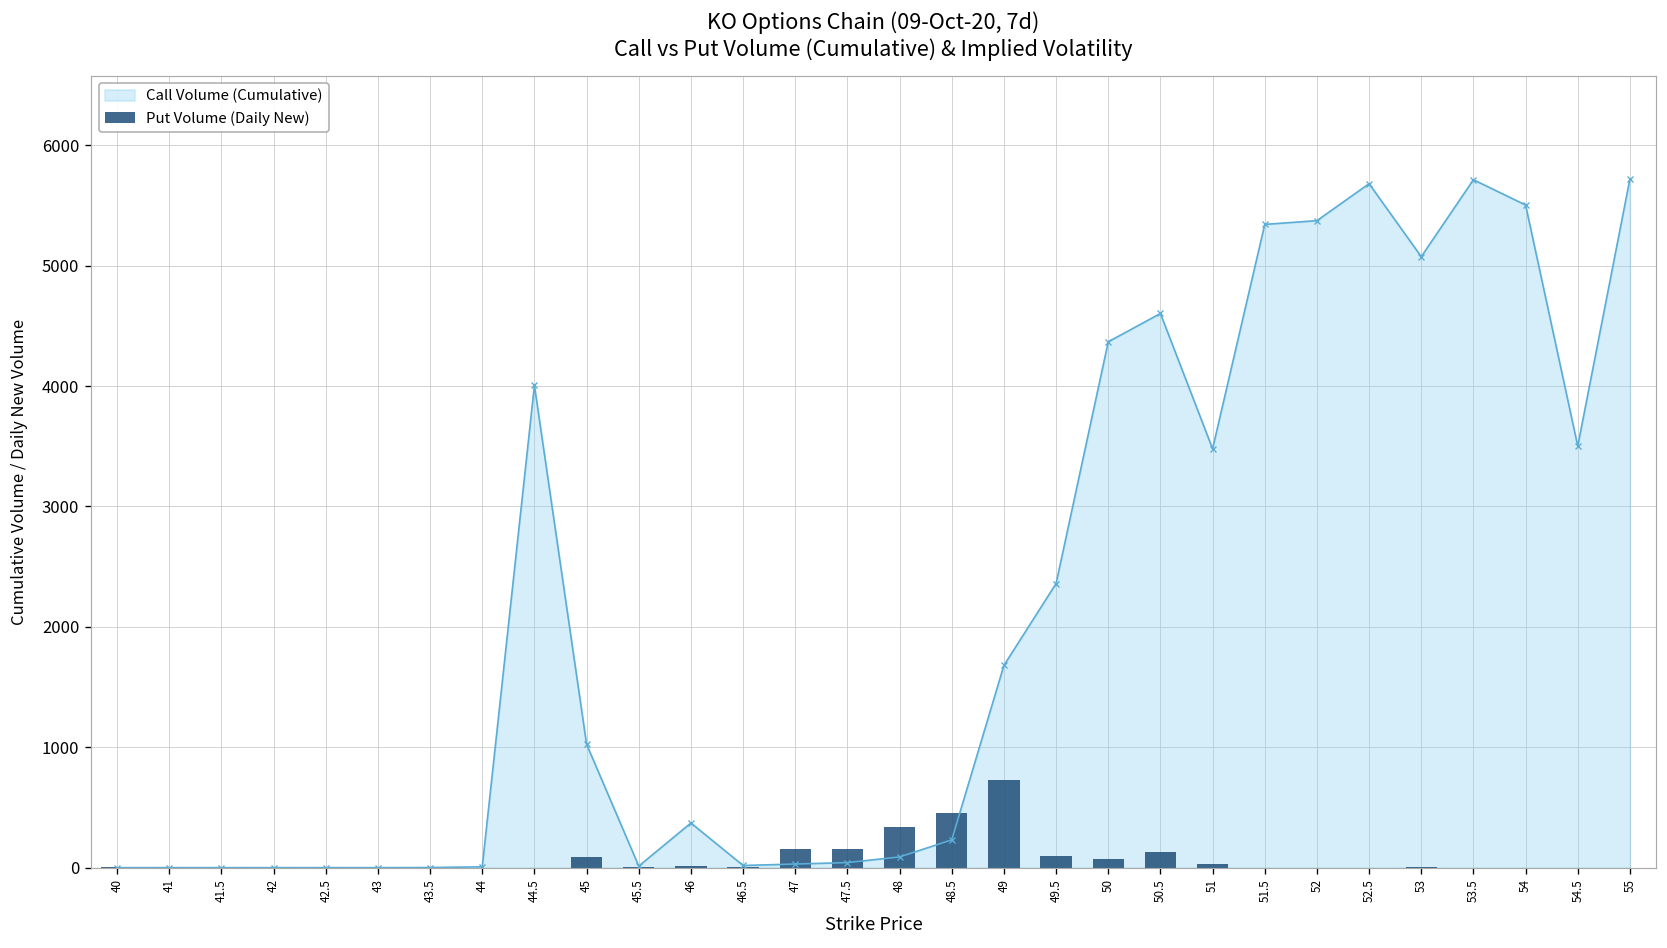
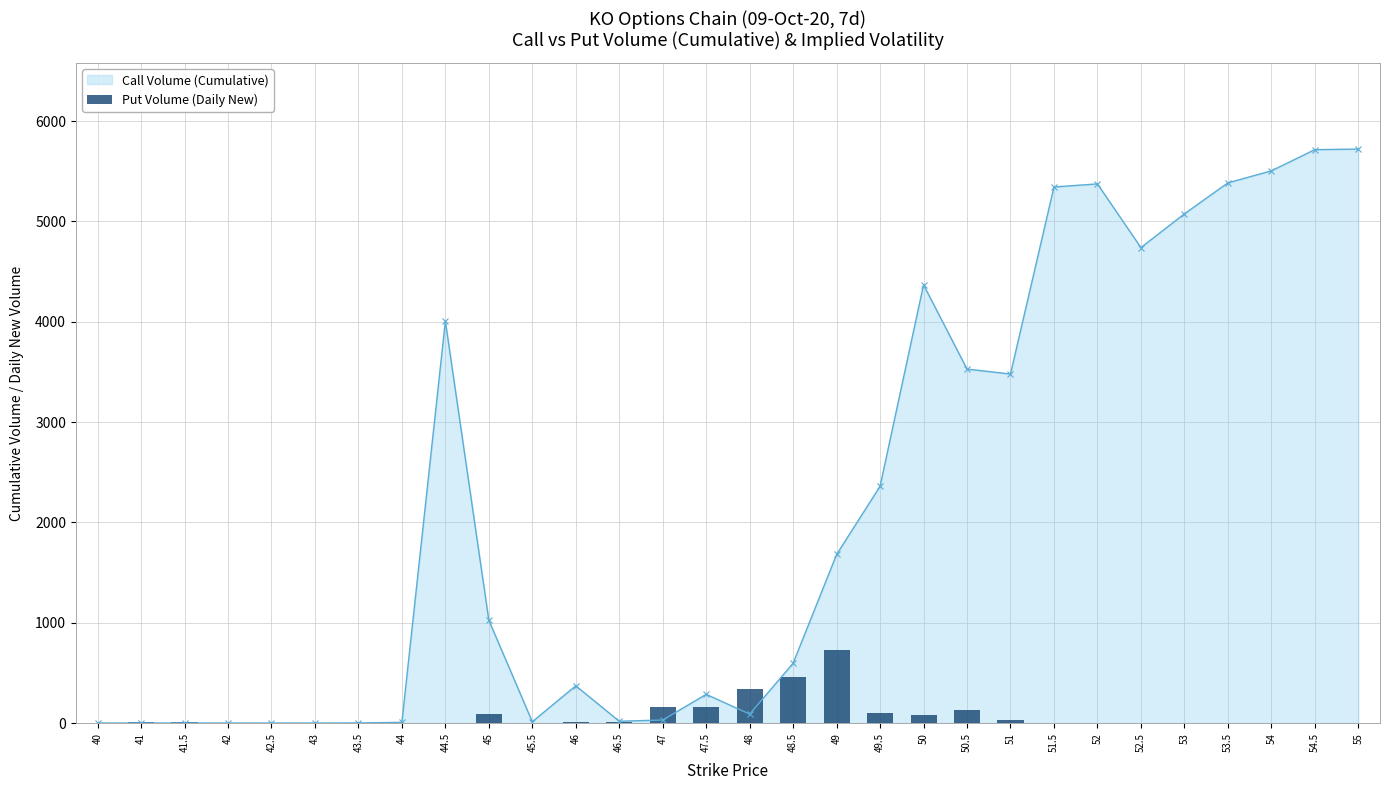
  {
    "Call Volume (Cumulative)": {
      "40": 0,
      "41": 0,
      "41.5": 0,
      "42": 0,
      "42.5": 0,
      "43": 0,
      "43.5": 0,
      "44": 10,
      "44.5": 4010,
      "45": 1030,
      "45.5": 10,
      "46": 370,
      "46.5": 20,
      "47": 30,
-     "47.5": 40,
+     "47.5": 290,
      "48": 90,
-     "48.5": 230,
+     "48.5": 600,
      "49": 1680,
      "49.5": 2360,
      "50": 4370,
-     "50.5": 4600,
+     "50.5": 3530,
      "51": 3480,
      "51.5": 5340,
      "52": 5370,
-     "52.5": 5680,
+     "52.5": 4740,
      "53": 5080,
-     "53.5": 5710,
+     "53.5": 5380,
      "54": 5500,
-     "54.5": 3500,
+     "54.5": 5720,
      "55": 5720
    },
    "Put Volume (Daily New)": {
      "42": 0,
      "43": 0,
      "44": 0,
      "44.5": 0,
      "45": 90,
      "47": 160,
      "47.5": 160,
      "48": 340,
      "48.5": 450,
      "49": 730,
      "49.5": 100,
      "50": 80,
      "50.5": 130,
      "51": 30,
      "51.5": 0,
      "52": 0,
      "52.5": 0,
      "53.5": 0,
      "54": 0,
      "54.5": 0,
      "55": 0
    }
  }
